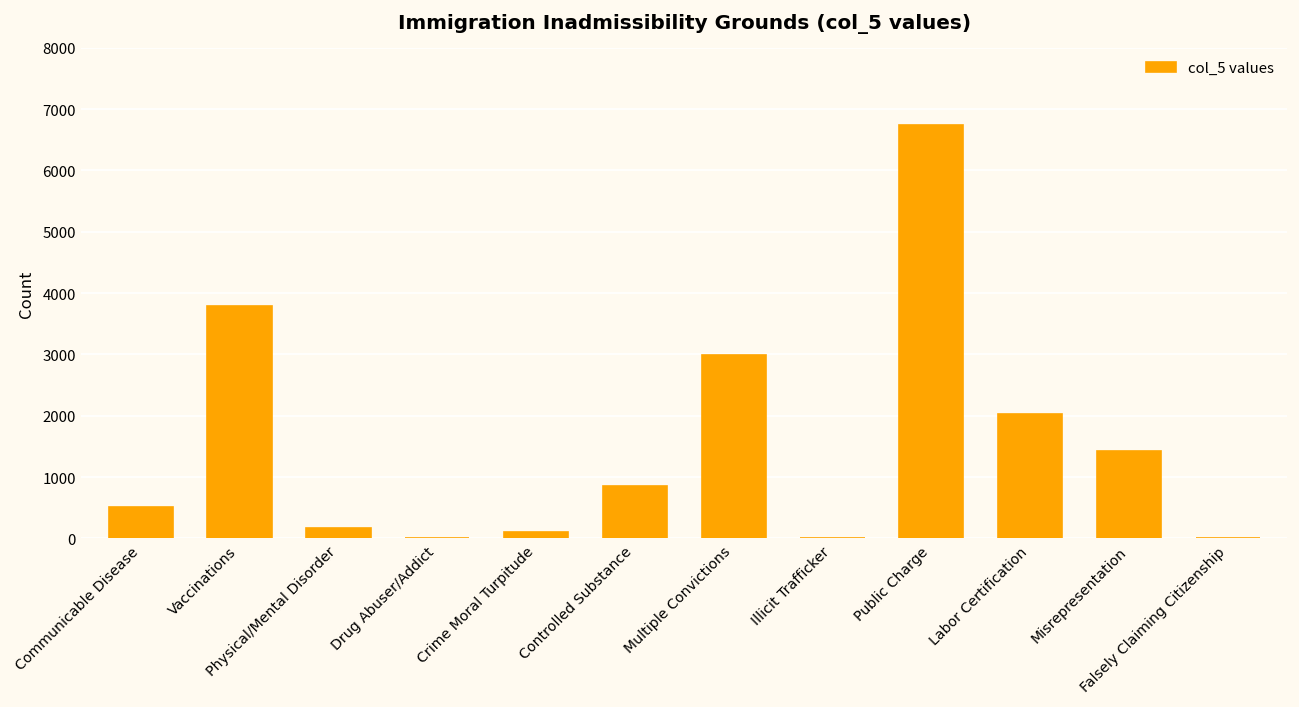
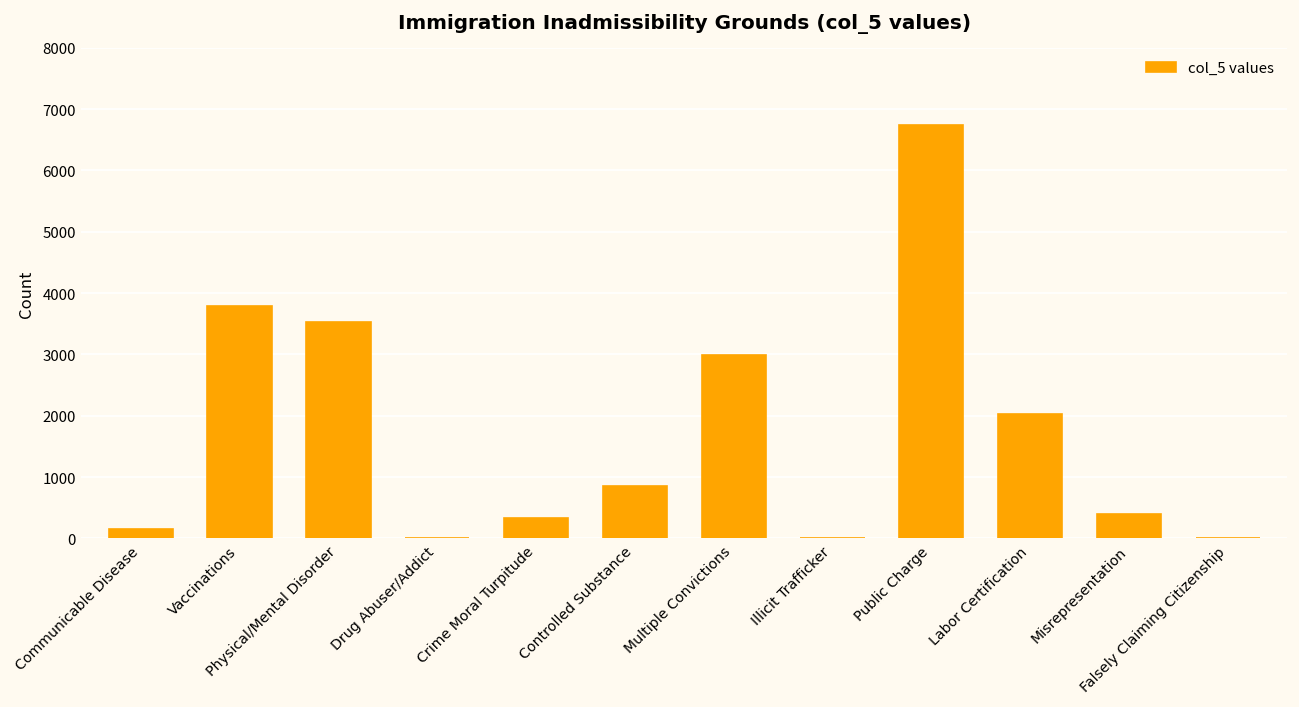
  {
-   "Communicable Disease": 500,
+   "Communicable Disease": 200,
    "Vaccinations": 3800,
-   "Physical/Mental Disorder": 200,
+   "Physical/Mental Disorder": 3500,
    "Drug Abuser/Addict": 0,
-   "Crime Moral Turpitude": 100,
+   "Crime Moral Turpitude": 300,
    "Controlled Substance": 900,
    "Multiple Convictions": 3000,
    "Illicit Trafficker": 0,
    "Public Charge": 6700,
    "Labor Certification": 2000,
-   "Misrepresentation": 1400,
+   "Misrepresentation": 400,
    "Falsely Claiming Citizenship": 0
  }
